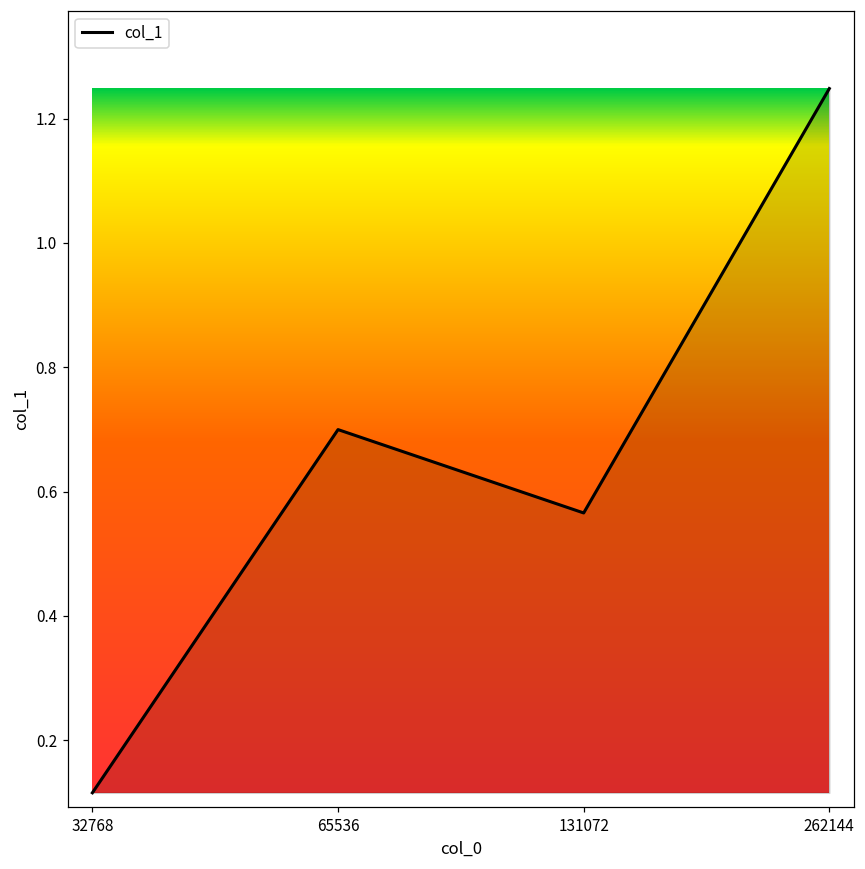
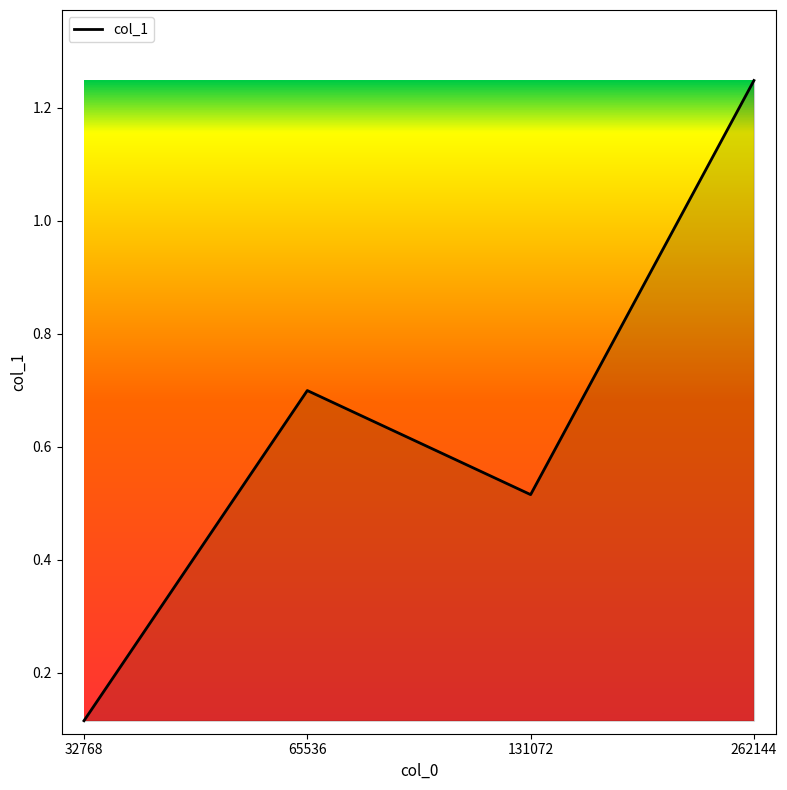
  {
    "32768": 0.12,
    "65536": 0.70,
-   "131072": 0.57,
+   "131072": 0.52,
    "262144": 1.25
  }
